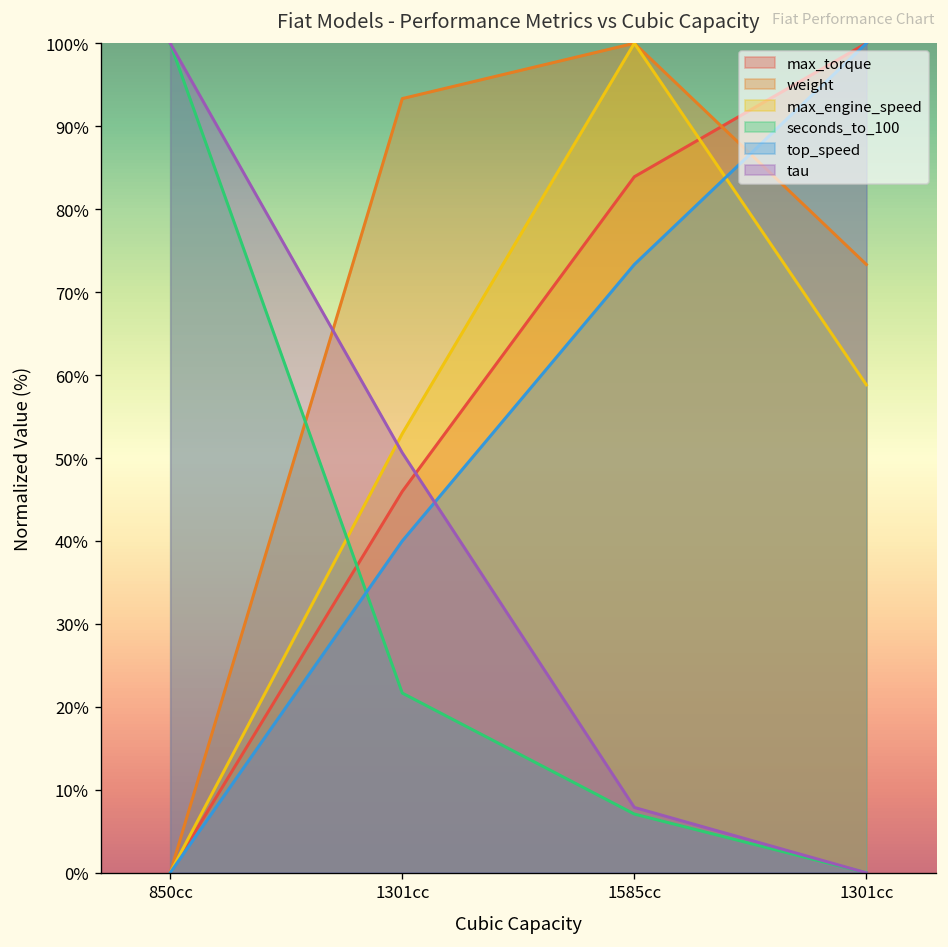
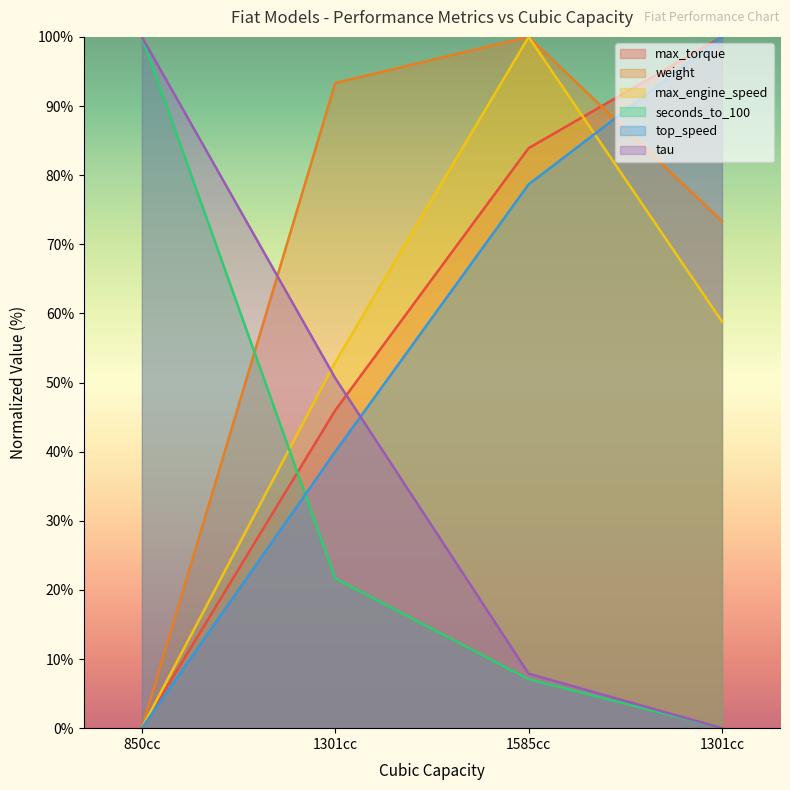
  {
    "seconds_to_100": {
      "1585cc": "7%"
    },
    "top_speed": {
-     "1585cc": "73%"
+     "1585cc": "79%"
    },
    "tau": {
      "1585cc": "8%"
    }
  }
